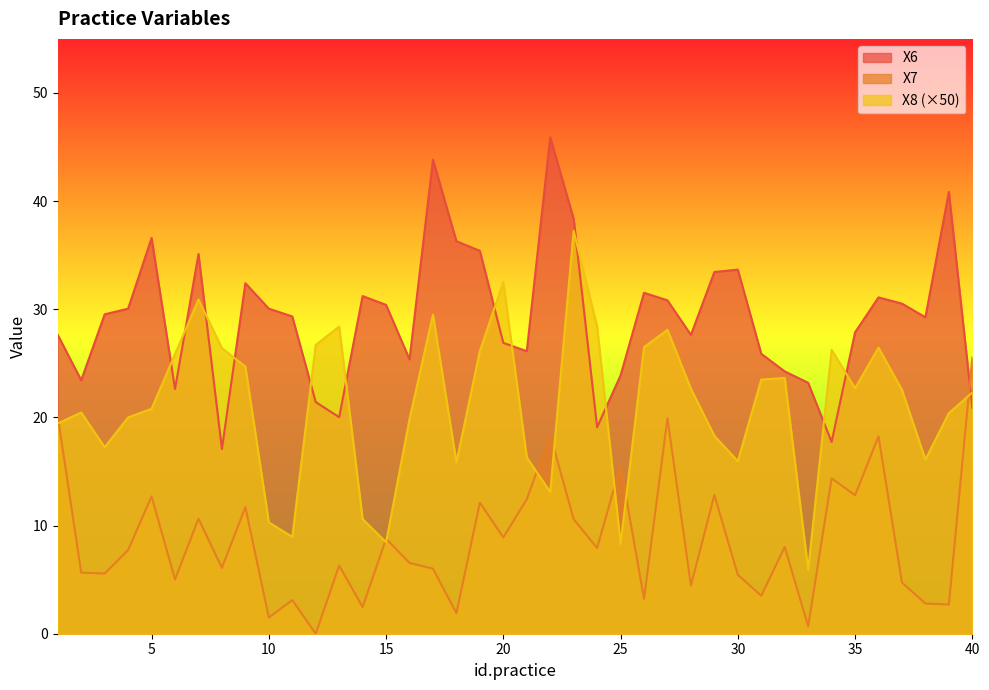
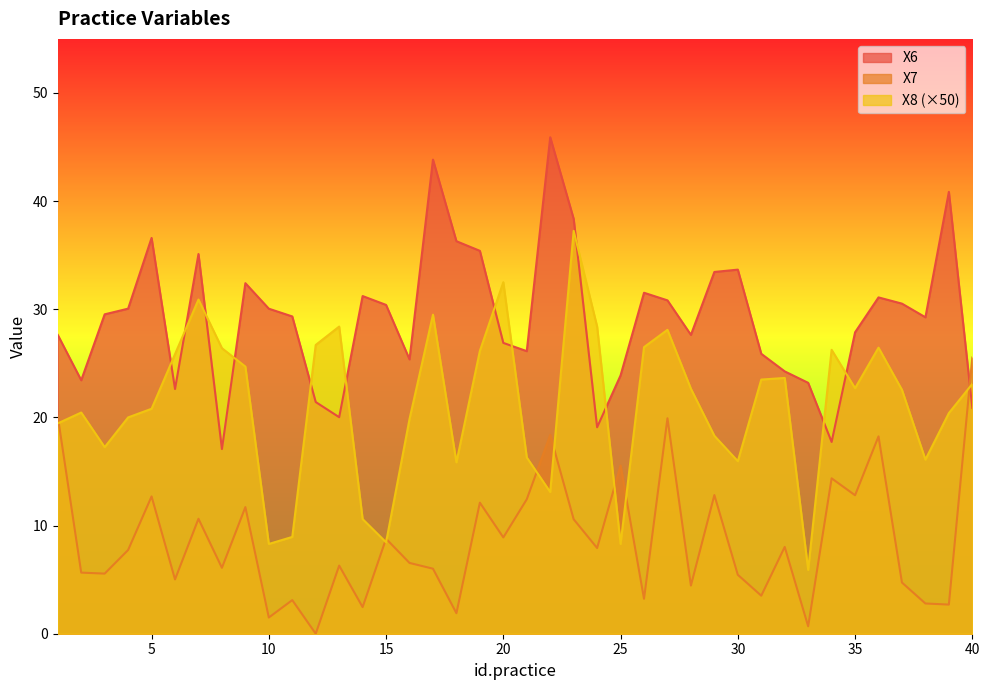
  {
    "X8 (×50)": {
      "5": 20.8,
-     "10": 10.3,
+     "10": 8.3,
      "15": 8.5,
      "20": 32.5,
      "25": 8.3,
      "30": 16.0,
      "35": 22.7,
-     "40": 22.3
+     "40": 23.1
    }
  }
